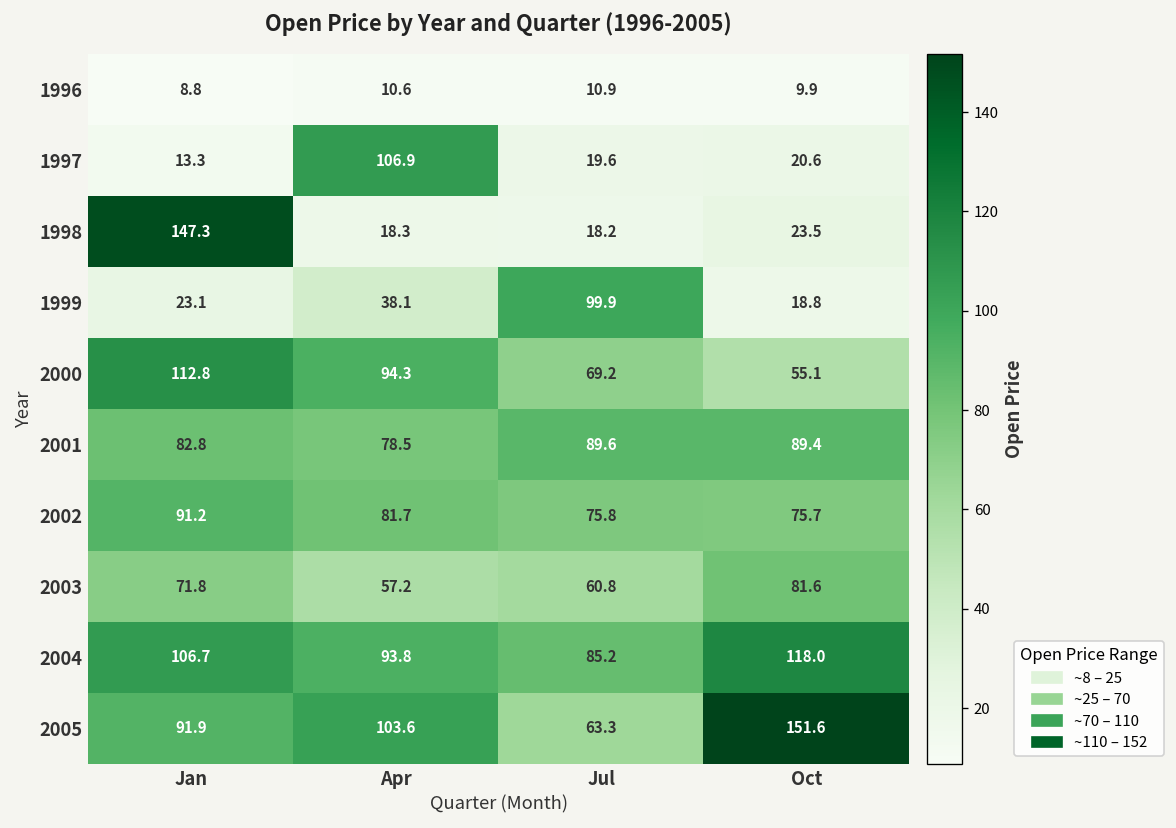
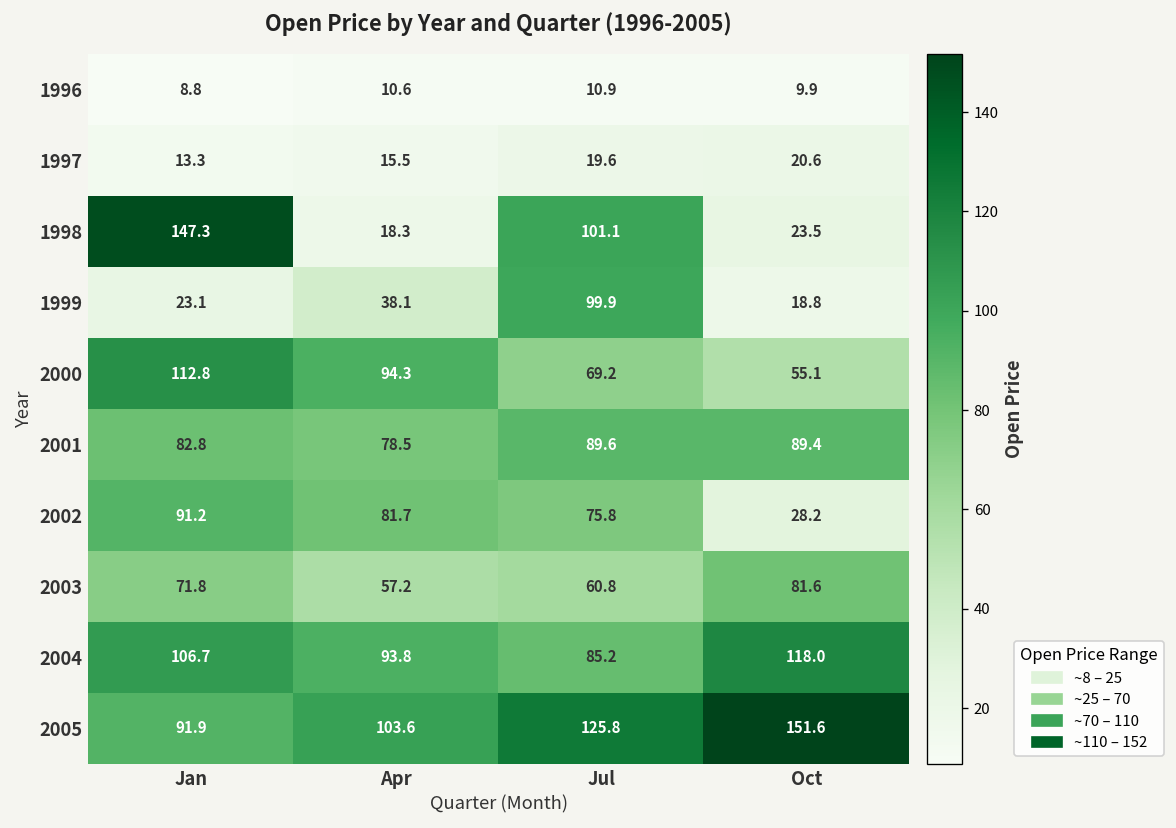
  {
    "1996": {
      "Jan": 8.8,
      "Apr": 10.6,
      "Jul": 10.9,
      "Oct": 9.9
    },
    "1997": {
      "Jan": 13.3,
-     "Apr": 106.9,
+     "Apr": 15.5,
      "Jul": 19.6,
      "Oct": 20.6
    },
    "1998": {
      "Jan": 147.3,
      "Apr": 18.3,
-     "Jul": 18.2,
+     "Jul": 101.1,
      "Oct": 23.5
    },
    "1999": {
      "Jan": 23.1,
      "Apr": 38.1,
      "Jul": 99.9,
      "Oct": 18.8
    },
    "2000": {
      "Jan": 112.8,
      "Apr": 94.3,
      "Jul": 69.2,
      "Oct": 55.1
    },
    "2001": {
      "Jan": 82.8,
      "Apr": 78.5,
      "Jul": 89.6,
      "Oct": 89.4
    },
    "2002": {
      "Jan": 91.2,
      "Apr": 81.7,
      "Jul": 75.8,
-     "Oct": 75.7
+     "Oct": 28.2
    },
    "2003": {
      "Jan": 71.8,
      "Apr": 57.2,
      "Jul": 60.8,
      "Oct": 81.6
    },
    "2004": {
      "Jan": 106.7,
      "Apr": 93.8,
      "Jul": 85.2,
      "Oct": 118.0
    },
    "2005": {
      "Jan": 91.9,
      "Apr": 103.6,
-     "Jul": 63.3,
+     "Jul": 125.8,
      "Oct": 151.6
    }
  }
